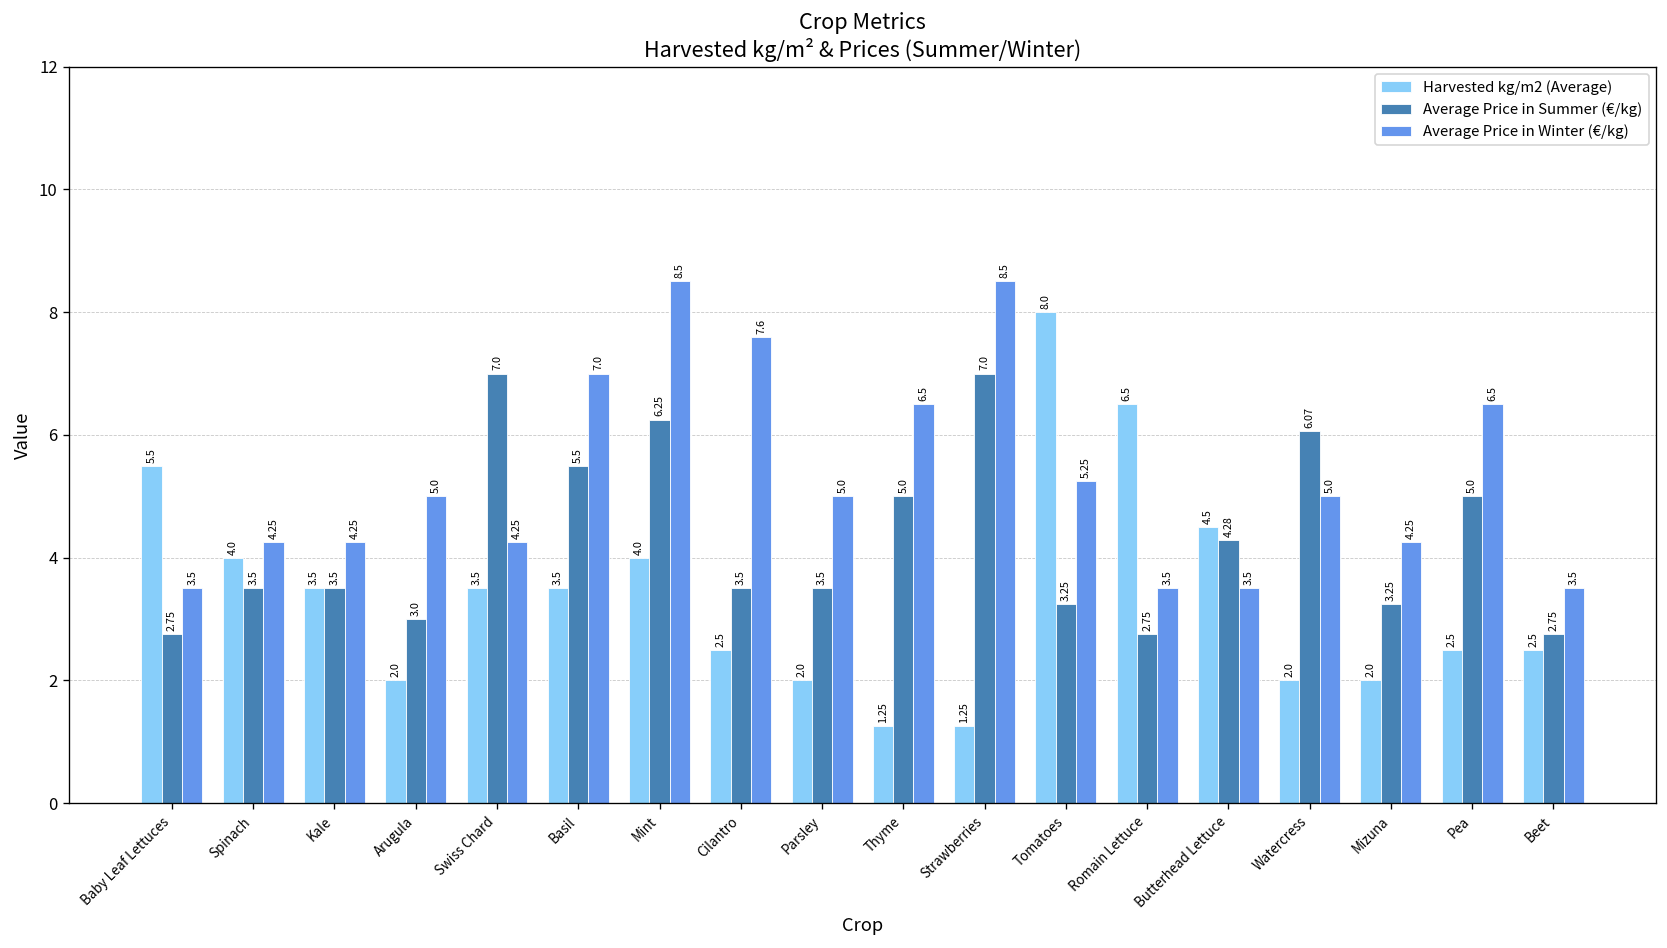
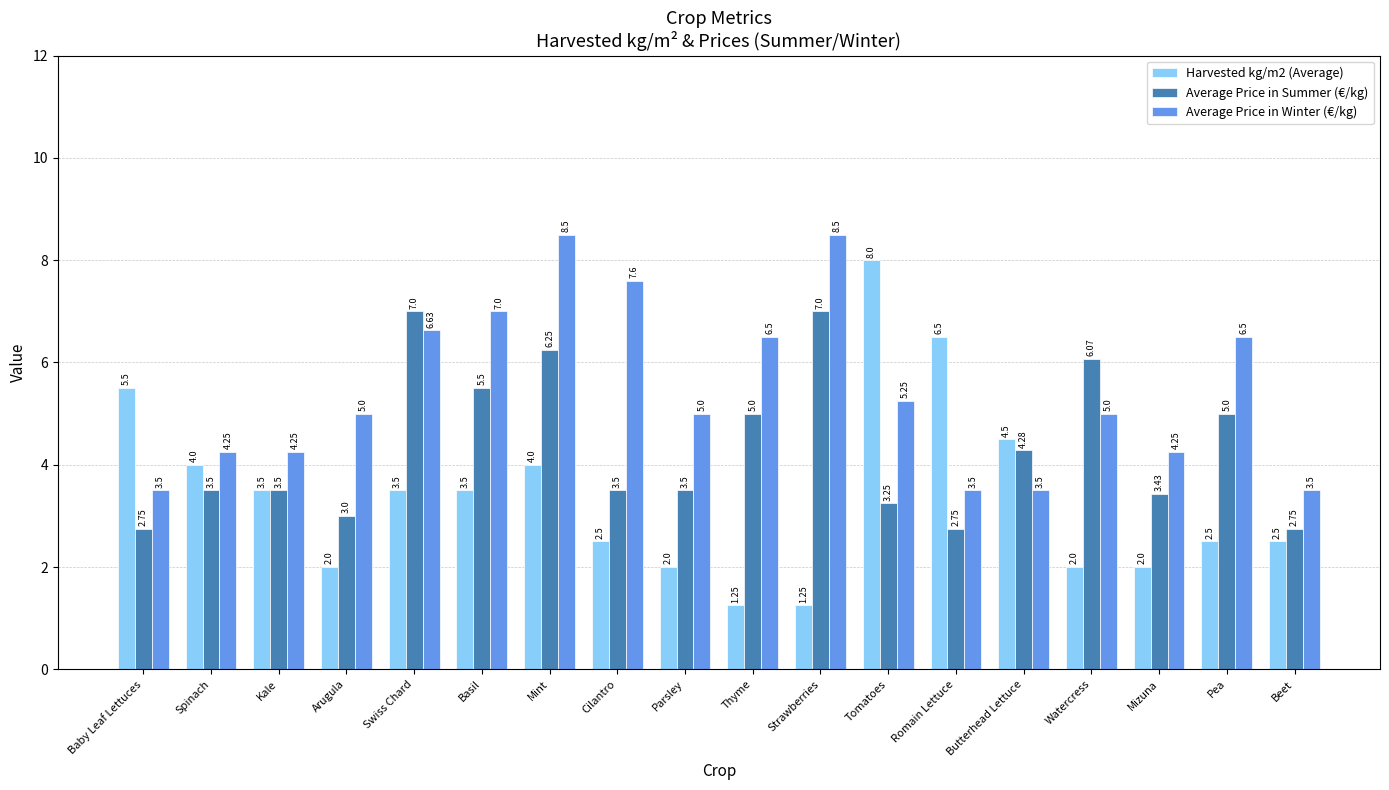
  {
    "Harvested kg/m2 (Average)": {
      "Baby Leaf Lettuces": 5.5,
      "Spinach": 4.0,
      "Kale": 3.5,
      "Arugula": 2.0,
      "Swiss Chard": 3.5,
      "Basil": 3.5,
      "Mint": 4.0,
      "Cilantro": 2.5,
      "Parsley": 2.0,
      "Thyme": 1.25,
      "Strawberries": 1.25,
      "Tomatoes": 8.0,
      "Romain Lettuce": 6.5,
      "Butterhead Lettuce": 4.5,
      "Watercress": 2.0,
      "Mizuna": 2.0,
      "Pea": 2.5,
      "Beet": 2.5
    },
    "Average Price in Summer (€/kg)": {
      "Baby Leaf Lettuces": 2.75,
      "Spinach": 3.5,
      "Kale": 3.5,
      "Arugula": 3.0,
      "Swiss Chard": 7.0,
      "Basil": 5.5,
      "Mint": 6.25,
      "Cilantro": 3.5,
      "Parsley": 3.5,
      "Thyme": 5.0,
      "Strawberries": 7.0,
      "Tomatoes": 3.25,
      "Romain Lettuce": 2.75,
      "Butterhead Lettuce": 4.28,
      "Watercress": 6.07,
-     "Mizuna": 3.25,
+     "Mizuna": 3.43,
      "Pea": 5.0,
      "Beet": 2.75
    },
    "Average Price in Winter (€/kg)": {
      "Baby Leaf Lettuces": 3.5,
      "Spinach": 4.25,
      "Kale": 4.25,
      "Arugula": 5.0,
-     "Swiss Chard": 4.25,
+     "Swiss Chard": 6.63,
      "Basil": 7.0,
      "Mint": 8.5,
      "Cilantro": 7.6,
      "Parsley": 5.0,
      "Thyme": 6.5,
      "Strawberries": 8.5,
      "Tomatoes": 5.25,
      "Romain Lettuce": 3.5,
      "Butterhead Lettuce": 3.5,
      "Watercress": 5.0,
      "Mizuna": 4.25,
      "Pea": 6.5,
      "Beet": 3.5
    }
  }
